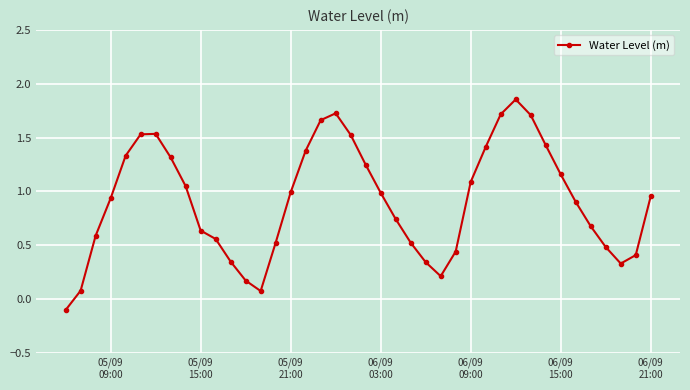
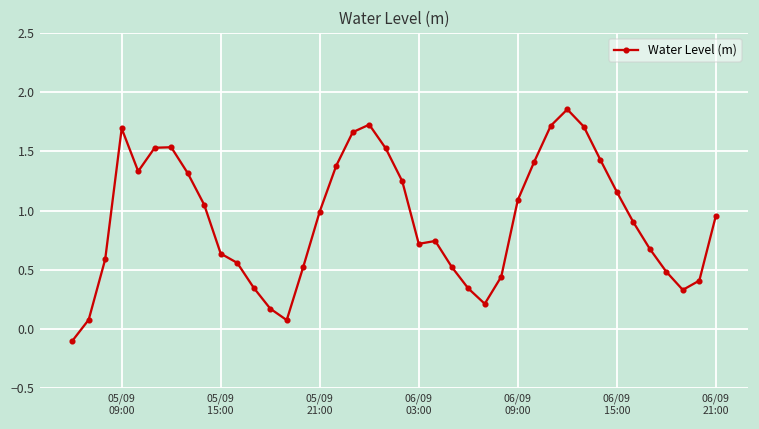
  {
-   "05/09 09:00": 0.94,
+   "05/09 09:00": 1.69,
    "05/09 15:00": 0.64,
    "05/09 21:00": 0.99,
-   "06/09 03:00": 0.99,
+   "06/09 03:00": 0.72,
    "06/09 09:00": 1.09,
    "06/09 15:00": 1.16,
    "06/09 21:00": 0.96
  }
